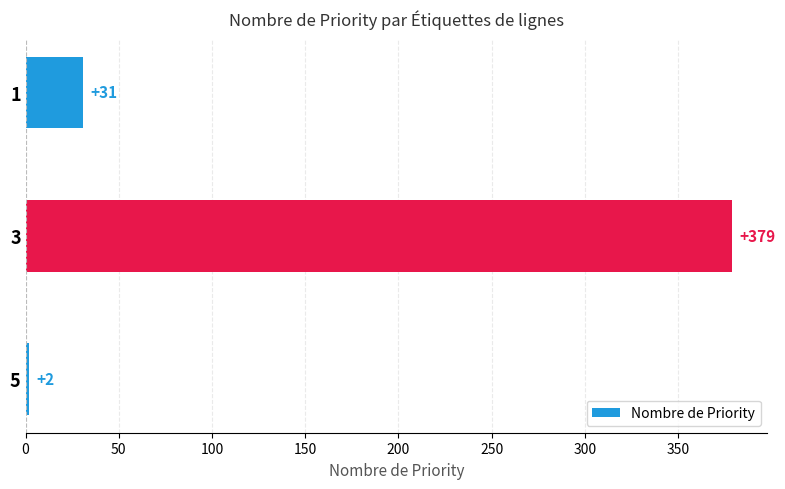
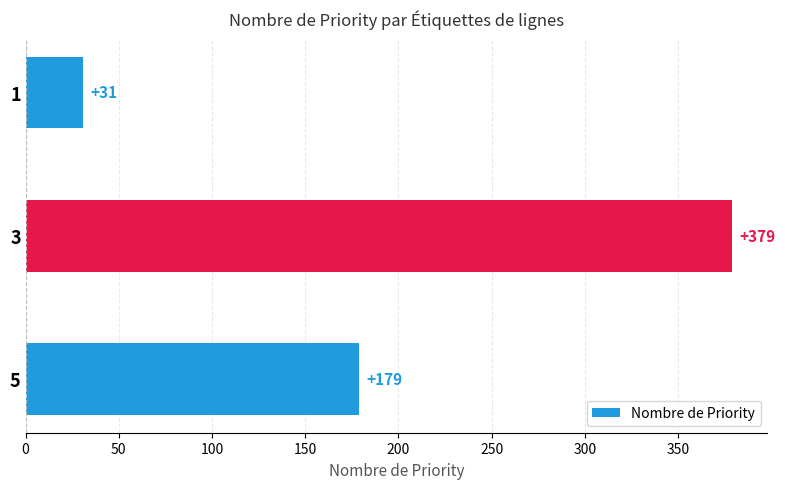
  {
    "1": "+31",
    "3": "+379",
-   "5": "+2"
+   "5": "+179"
  }
